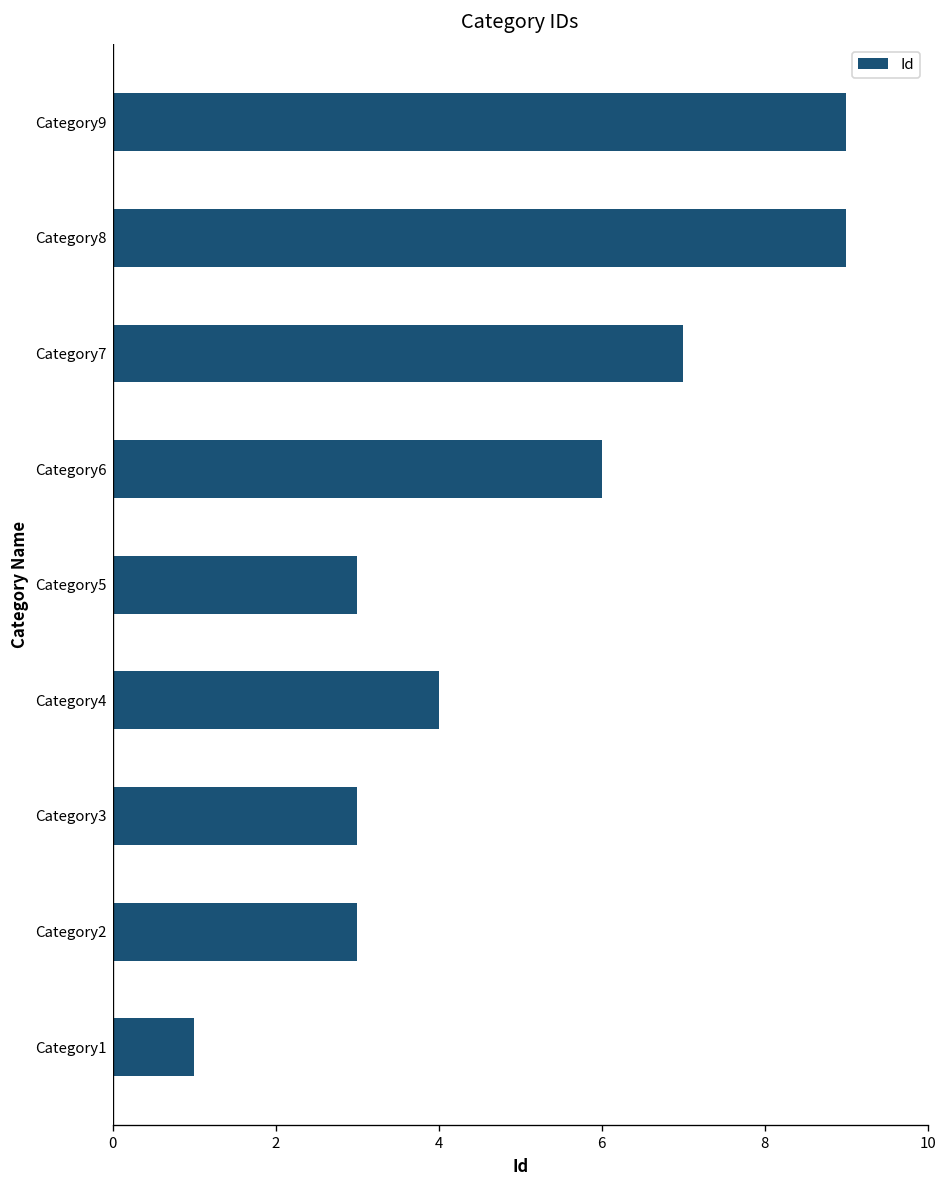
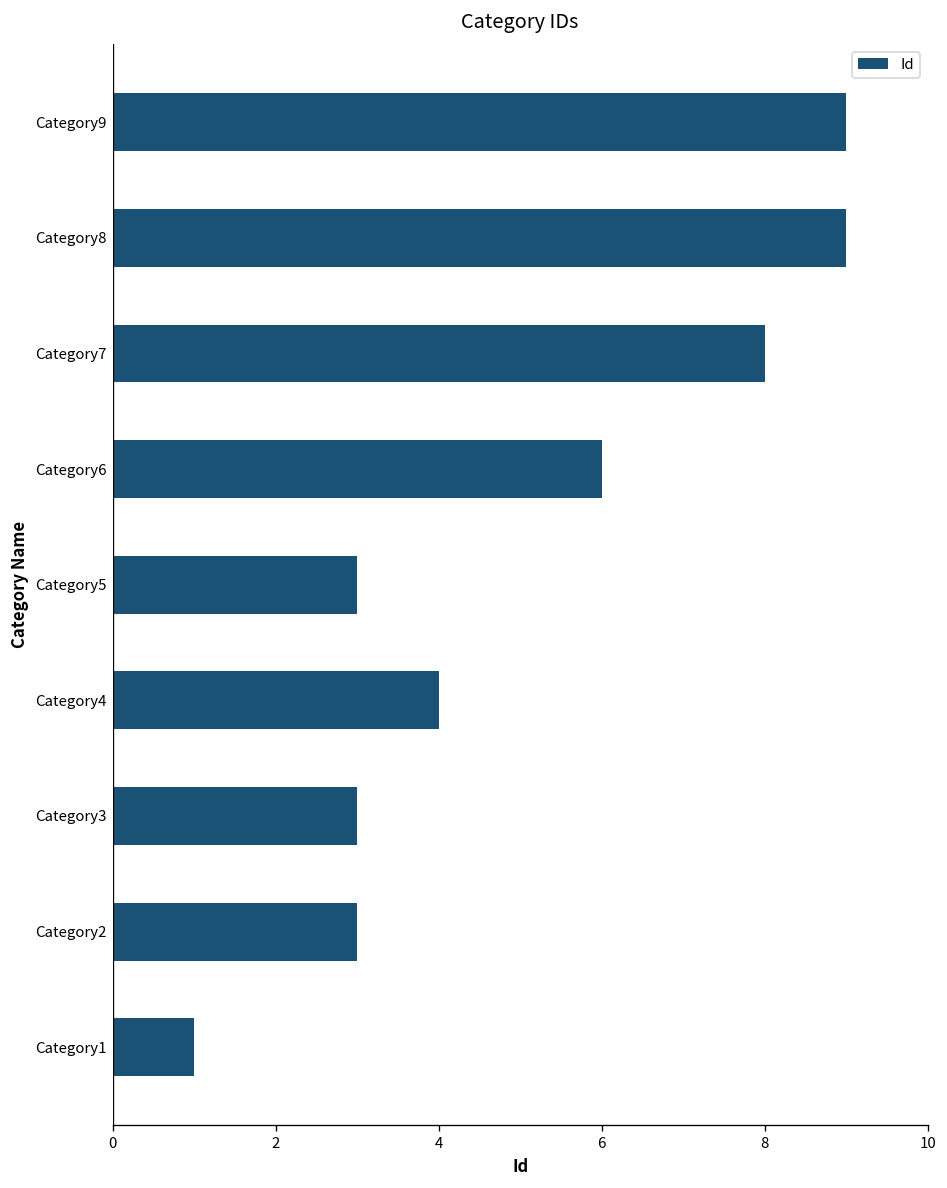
  {
    "Category9": 9,
    "Category8": 9,
-   "Category7": 7,
+   "Category7": 8,
    "Category6": 6,
    "Category5": 3,
    "Category4": 4,
    "Category3": 3,
    "Category2": 3,
    "Category1": 1
  }
